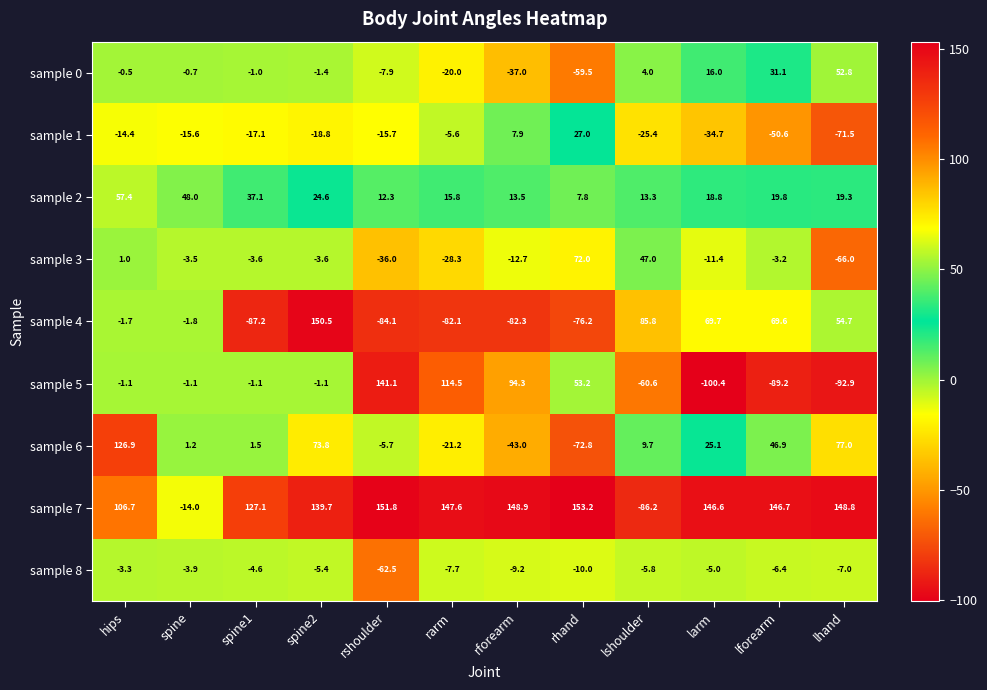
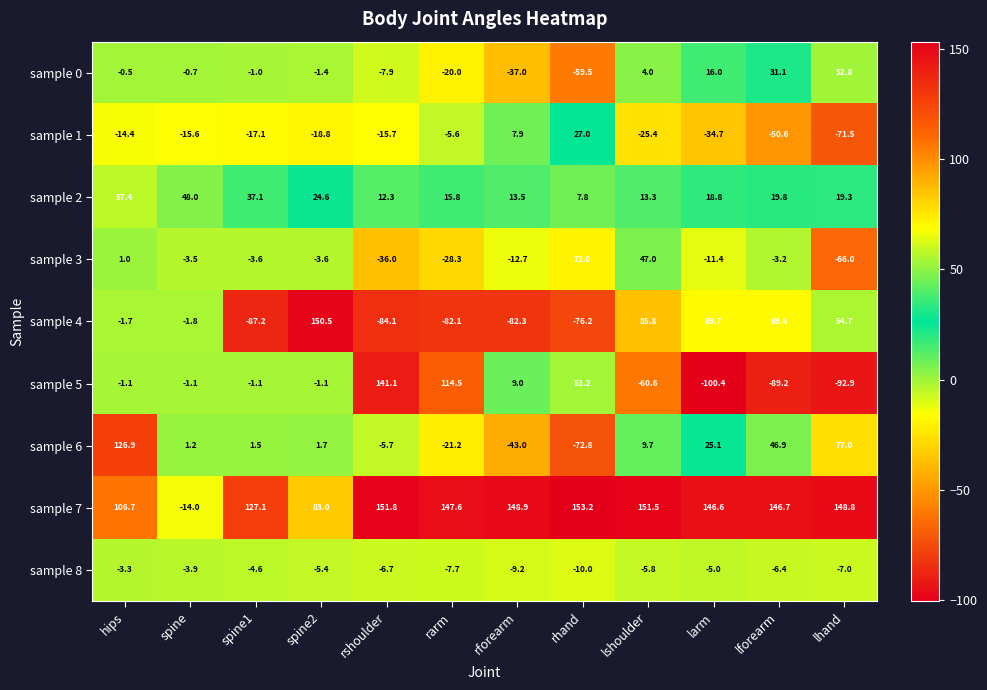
  {
    "sample 0": {
      "hips": -0.5,
      "spine": -0.7,
      "spine1": -1.0,
      "spine2": -1.4,
      "rshoulder": -7.9,
      "rarm": -20.0,
      "rforearm": -37.0,
      "rhand": -59.5,
      "lshoulder": 4.0,
      "larm": 16.0,
      "lforearm": 31.1,
      "lhand": 52.8
    },
    "sample 1": {
      "hips": -14.4,
      "spine": -15.6,
      "spine1": -17.1,
      "spine2": -18.8,
      "rshoulder": -15.7,
      "rarm": -5.6,
      "rforearm": 7.9,
      "rhand": 27.0,
      "lshoulder": -25.4,
      "larm": -34.7,
      "lforearm": -50.6,
      "lhand": -71.5
    },
    "sample 2": {
      "hips": 57.4,
      "spine": 48.0,
      "spine1": 37.1,
      "spine2": 24.6,
      "rshoulder": 12.3,
      "rarm": 15.8,
      "rforearm": 13.5,
      "rhand": 7.8,
      "lshoulder": 13.3,
      "larm": 18.8,
      "lforearm": 19.8,
      "lhand": 19.3
    },
    "sample 3": {
      "hips": 1.0,
      "spine": -3.5,
      "spine1": -3.6,
      "spine2": -3.6,
      "rshoulder": -36.0,
      "rarm": -28.3,
      "rforearm": -12.7,
      "rhand": 72.0,
      "lshoulder": 47.0,
      "larm": -11.4,
      "lforearm": -3.2,
      "lhand": -66.0
    },
    "sample 4": {
      "hips": -1.7,
      "spine": -1.8,
      "spine1": -87.2,
      "spine2": 150.5,
      "rshoulder": -84.1,
      "rarm": -82.1,
      "rforearm": -82.3,
      "rhand": -76.2,
      "lshoulder": 85.8,
      "larm": 69.7,
      "lforearm": 69.6,
      "lhand": 54.7
    },
    "sample 5": {
      "hips": -1.1,
      "spine": -1.1,
      "spine1": -1.1,
      "spine2": -1.1,
      "rshoulder": 141.1,
      "rarm": 114.5,
-     "rforearm": 94.3,
+     "rforearm": 9.0,
      "rhand": 53.2,
      "lshoulder": -60.6,
      "larm": -100.4,
      "lforearm": -89.2,
      "lhand": -92.9
    },
    "sample 6": {
      "hips": 126.9,
      "spine": 1.2,
      "spine1": 1.5,
-     "spine2": 73.8,
+     "spine2": 1.7,
      "rshoulder": -5.7,
      "rarm": -21.2,
      "rforearm": -43.0,
      "rhand": -72.8,
      "lshoulder": 9.7,
      "larm": 25.1,
      "lforearm": 46.9,
      "lhand": 77.0
    },
    "sample 7": {
      "hips": 106.7,
      "spine": -14.0,
      "spine1": 127.1,
-     "spine2": 139.7,
+     "spine2": 83.0,
      "rshoulder": 151.8,
      "rarm": 147.6,
      "rforearm": 148.9,
      "rhand": 153.2,
-     "lshoulder": -86.2,
+     "lshoulder": 151.5,
      "larm": 146.6,
      "lforearm": 146.7,
      "lhand": 148.8
    },
    "sample 8": {
      "hips": -3.3,
      "spine": -3.9,
      "spine1": -4.6,
      "spine2": -5.4,
-     "rshoulder": -62.5,
+     "rshoulder": -6.7,
      "rarm": -7.7,
      "rforearm": -9.2,
      "rhand": -10.0,
      "lshoulder": -5.8,
      "larm": -5.0,
      "lforearm": -6.4,
      "lhand": -7.0
    }
  }
